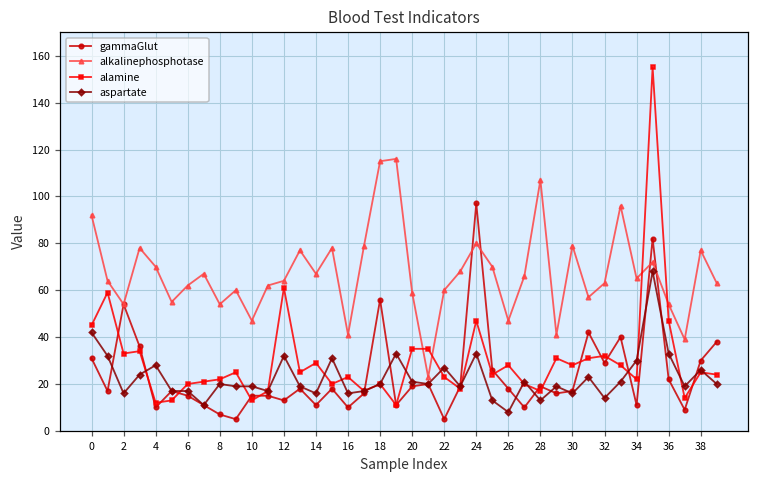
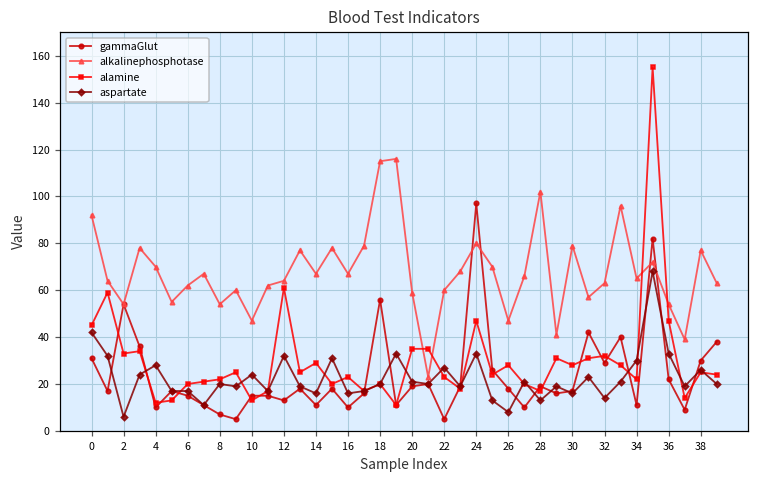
  {
    "alkalinephosphotase": {
      "0": 92,
      "4": 70,
      "6": 62,
      "8": 54,
      "10": 47,
      "12": 64,
      "14": 67,
-     "16": 41,
+     "16": 67,
      "18": 115,
      "20": 59,
      "22": 60,
      "24": 80,
      "26": 47,
-     "28": 107,
+     "28": 102,
      "30": 79,
      "32": 63,
      "34": 65,
      "36": 54,
      "38": 77
    },
    "aspartate": {
      "0": 42,
-     "2": 16,
+     "2": 6,
      "4": 28,
      "6": 17,
      "8": 20,
-     "10": 19,
+     "10": 24,
      "12": 32,
      "14": 16,
      "16": 16,
      "20": 21,
      "22": 27,
      "24": 33,
      "26": 8,
      "28": 13,
      "32": 14,
      "34": 30,
      "36": 33
    }
  }
